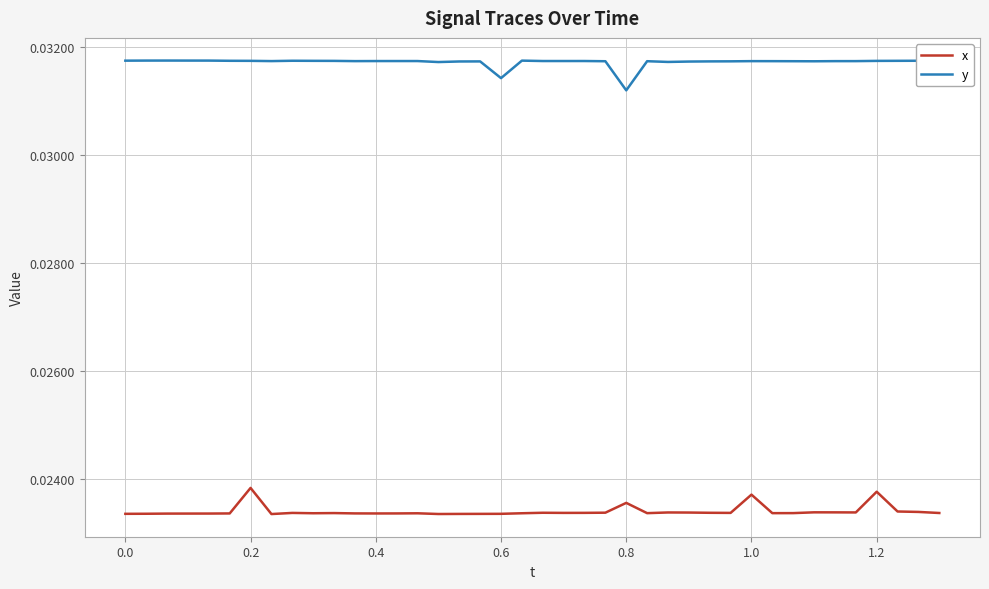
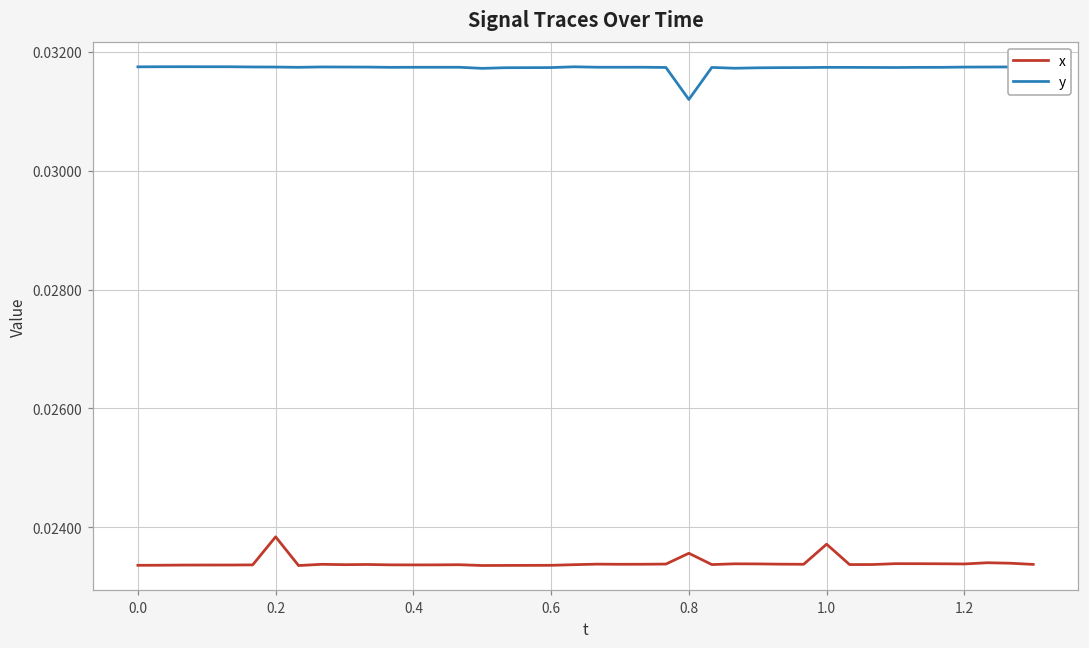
  {
    "x": {
      "0.0": 0.0234,
      "0.2": 0.0238,
      "0.4": 0.0234,
      "0.6": 0.0234,
      "0.8": 0.0236,
      "1.0": 0.0237,
-     "1.2": 0.0238
+     "1.2": 0.0234
    },
    "y": {
      "0.0": 0.0317,
      "0.2": 0.0317,
      "0.4": 0.0317,
-     "0.6": 0.0314,
+     "0.6": 0.0317,
      "0.8": 0.0312,
      "1.0": 0.0317,
      "1.2": 0.0317
    }
  }
